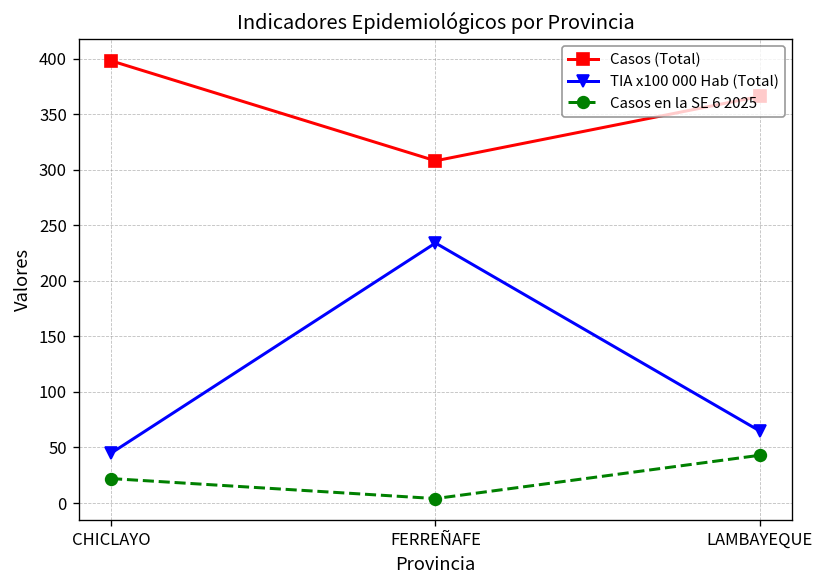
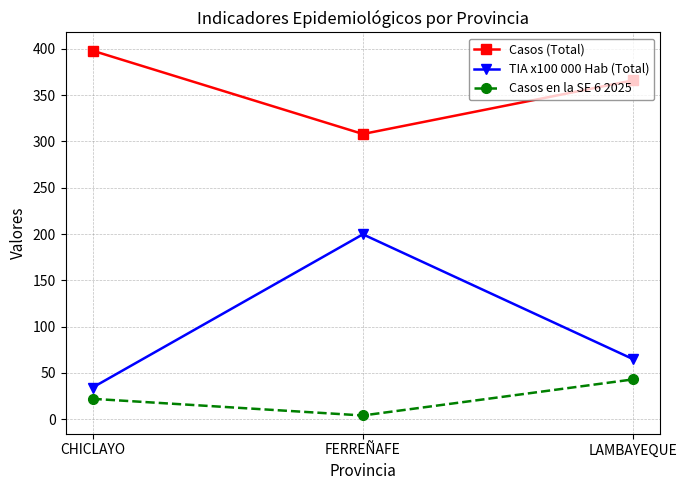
  {
    "Casos (Total)": {
      "CHICLAYO": 400,
      "FERREÑAFE": 310
    },
    "TIA x100 000 Hab (Total)": {
-     "CHICLAYO": 40,
-     "FERREÑAFE": 230,
+     "CHICLAYO": 30,
+     "FERREÑAFE": 200,
      "LAMBAYEQUE": 60
    },
    "Casos en la SE 6 2025": {
      "CHICLAYO": 20,
      "FERREÑAFE": 0,
      "LAMBAYEQUE": 40
    }
  }
